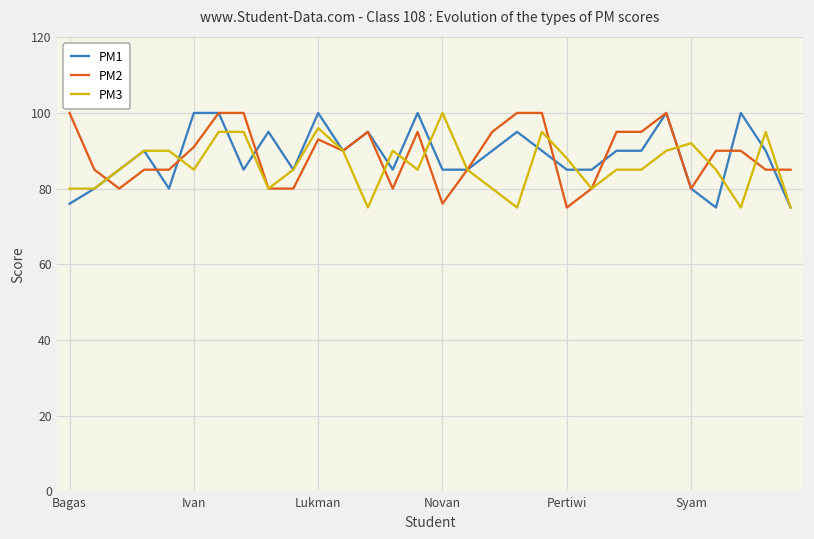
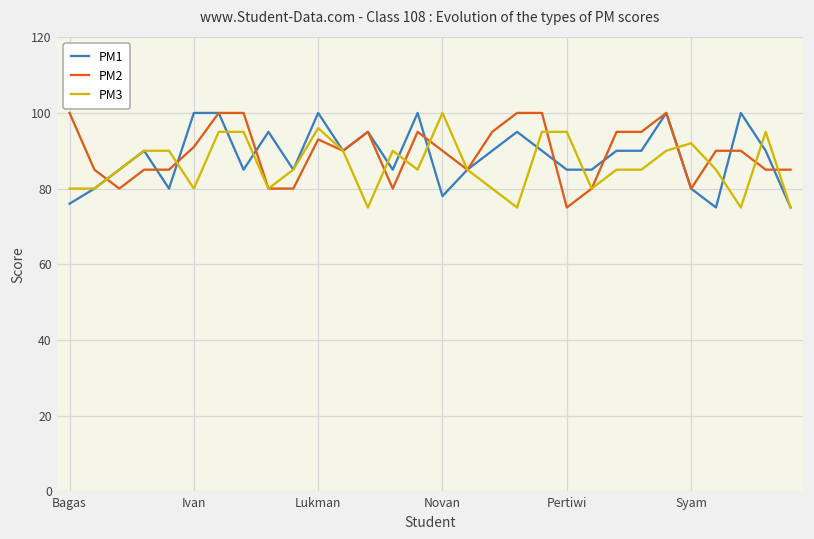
  {
    "PM1": {
      "Bagas": 76,
      "Ivan": 100,
      "Lukman": 100,
-     "Novan": 85,
+     "Novan": 78,
      "Pertiwi": 85
    },
    "PM2": {
      "Bagas": 100,
      "Ivan": 91,
      "Lukman": 93,
-     "Novan": 76,
+     "Novan": 90,
      "Pertiwi": 75
    },
    "PM3": {
      "Bagas": 80,
-     "Ivan": 85,
+     "Ivan": 80,
      "Lukman": 96,
      "Novan": 100,
-     "Pertiwi": 88,
+     "Pertiwi": 95,
      "Syam": 92
    }
  }
